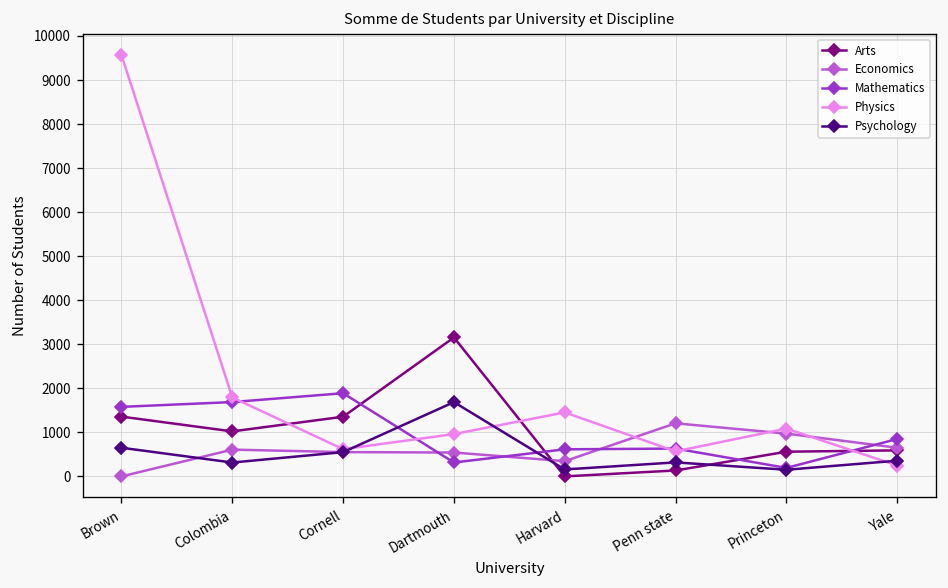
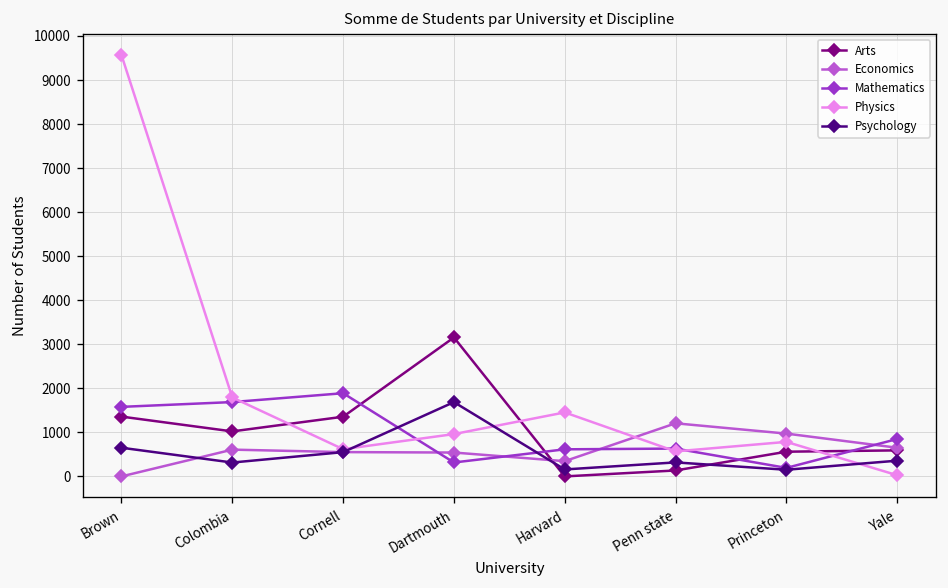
  {
    "Physics": {
      "Brown": 9600,
      "Colombia": 1800,
      "Dartmouth": 1000,
      "Harvard": 1500,
-     "Princeton": 1100,
-     "Yale": 200
+     "Princeton": 800,
+     "Yale": 0
    }
  }
